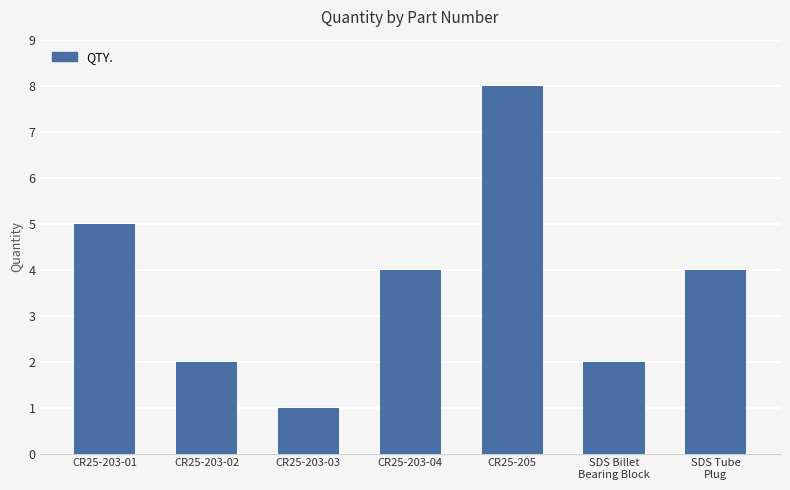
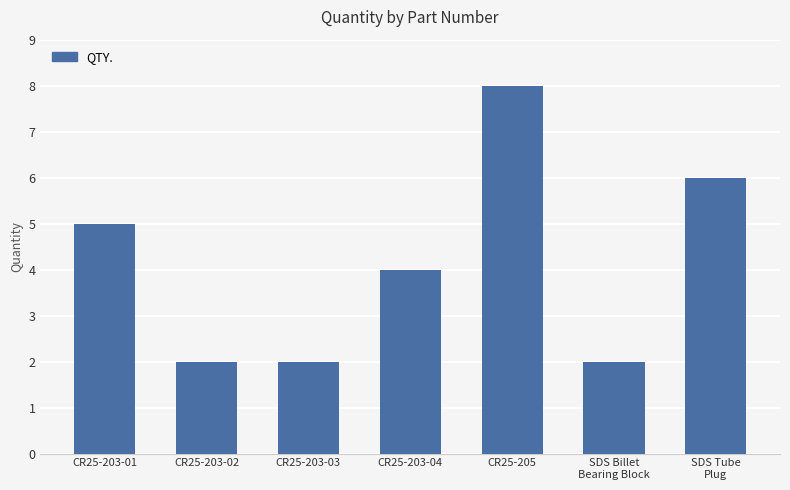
  {
    "CR25-203-01": 5,
    "CR25-203-02": 2,
-   "CR25-203-03": 1,
+   "CR25-203-03": 2,
    "CR25-203-04": 4,
    "CR25-205": 8,
    "SDS Billet Bearing Block": 2,
-   "SDS Tube Plug": 4
+   "SDS Tube Plug": 6
  }
